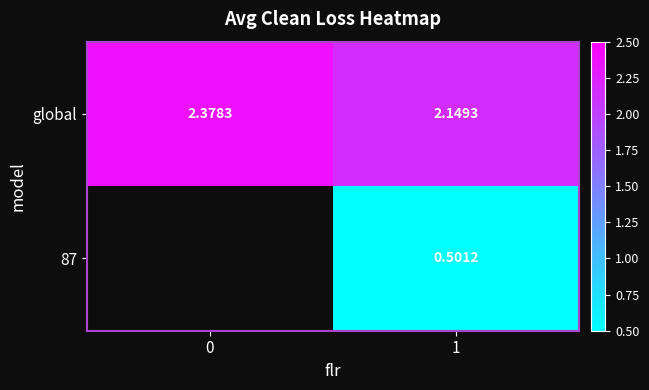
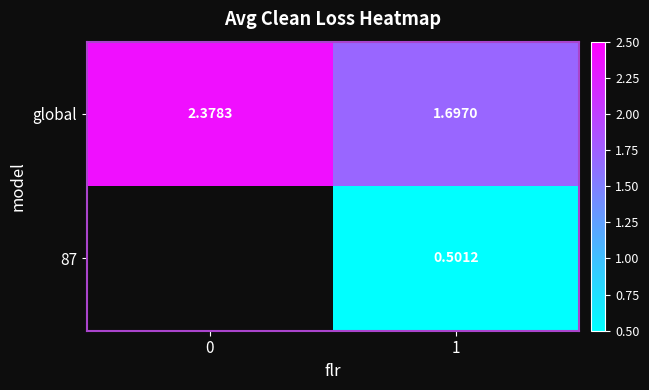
  {
    "global": {
      "0": 2.3783,
-     "1": 2.1493
+     "1": 1.6970
    },
    "87": {
      "1": 0.5012
    }
  }
